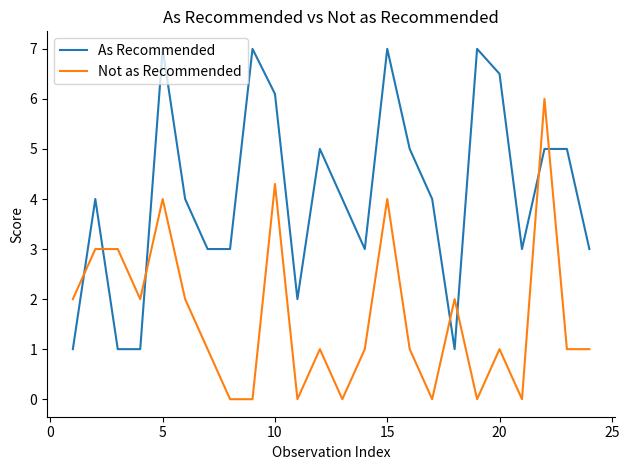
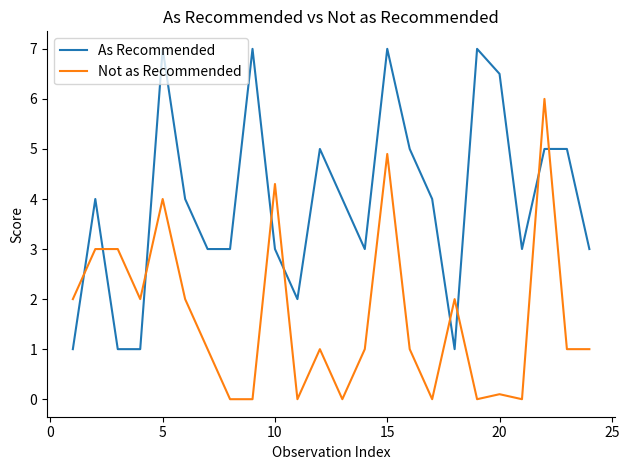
  {
    "As Recommended": {
-     "10": 6.1,
+     "10": 3.0,
      "15": 7.0,
      "20": 6.5
    },
    "Not as Recommended": {
      "5": 4.0,
      "10": 4.3,
-     "15": 4.0,
-     "20": 1.0
+     "15": 4.9,
+     "20": 0.1
    }
  }
